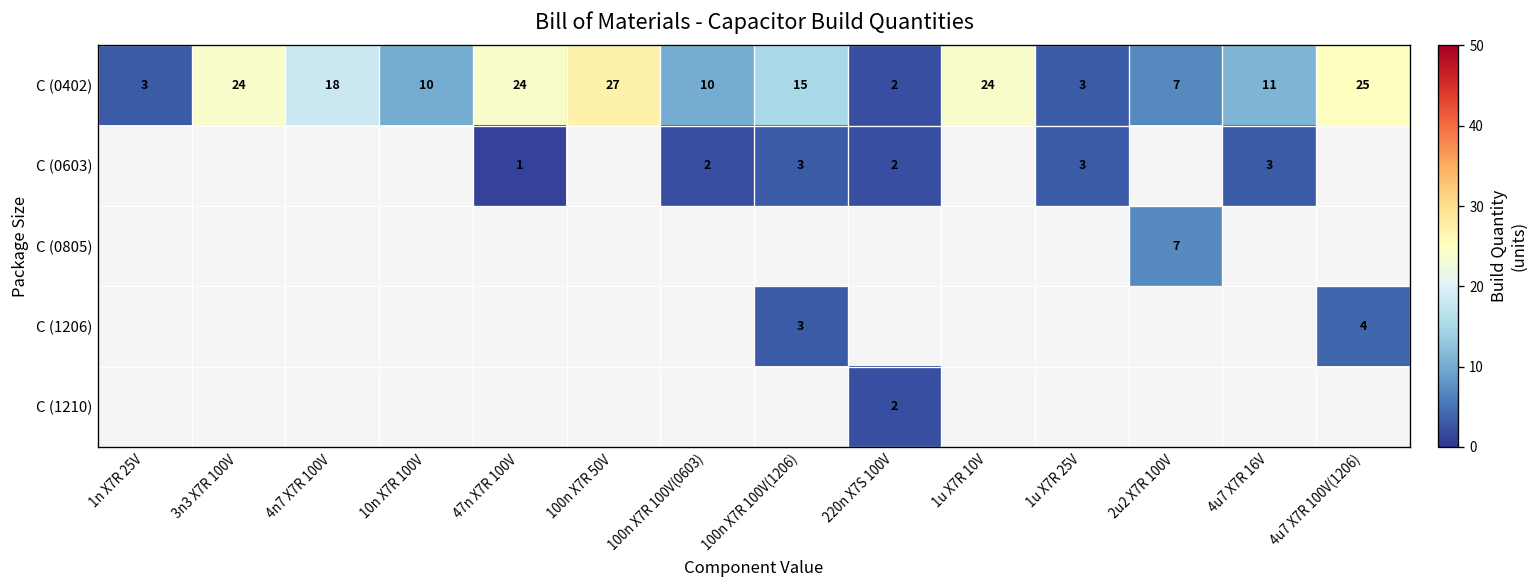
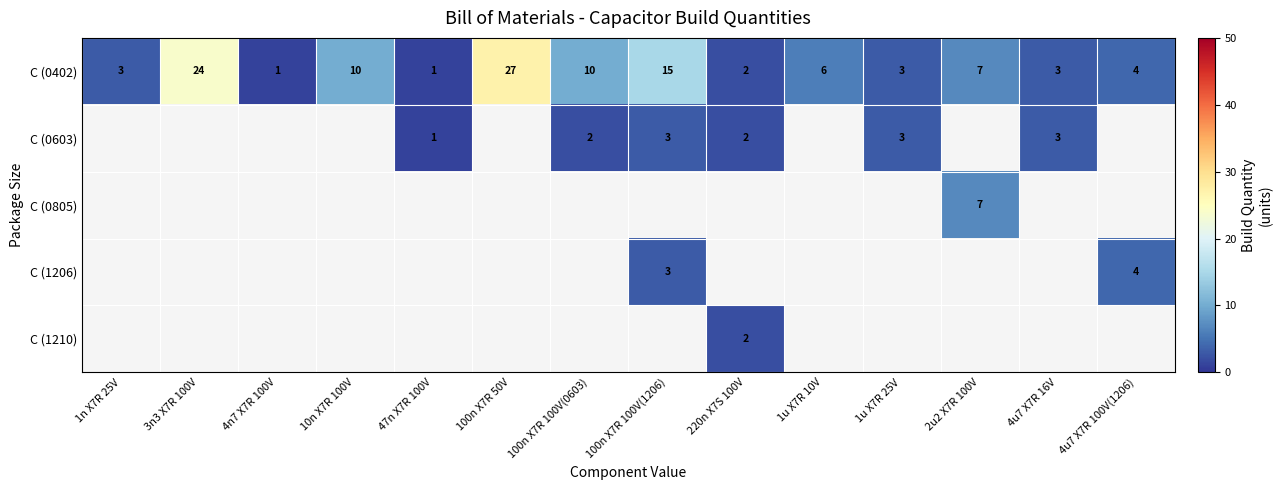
  {
    "C (0402)": {
      "1n X7R 25V": 3,
      "3n3 X7R 100V": 24,
-     "4n7 X7R 100V": 18,
+     "4n7 X7R 100V": 1,
      "10n X7R 100V": 10,
-     "47n X7R 100V": 24,
+     "47n X7R 100V": 1,
      "100n X7R 50V": 27,
      "100n X7R 100V(0603)": 10,
      "100n X7R 100V(1206)": 15,
      "220n X7S 100V": 2,
-     "1u X7R 10V": 24,
+     "1u X7R 10V": 6,
      "1u X7R 25V": 3,
      "2u2 X7R 100V": 7,
-     "4u7 X7R 16V": 11,
-     "4u7 X7R 100V(1206)": 25
+     "4u7 X7R 16V": 3,
+     "4u7 X7R 100V(1206)": 4
    },
    "C (0603)": {
      "47n X7R 100V": 1,
      "100n X7R 100V(0603)": 2,
      "100n X7R 100V(1206)": 3,
      "220n X7S 100V": 2,
      "1u X7R 25V": 3,
      "4u7 X7R 16V": 3
    },
    "C (0805)": {
      "2u2 X7R 100V": 7
    },
    "C (1206)": {
      "100n X7R 100V(1206)": 3,
      "4u7 X7R 100V(1206)": 4
    },
    "C (1210)": {
      "220n X7S 100V": 2
    }
  }
